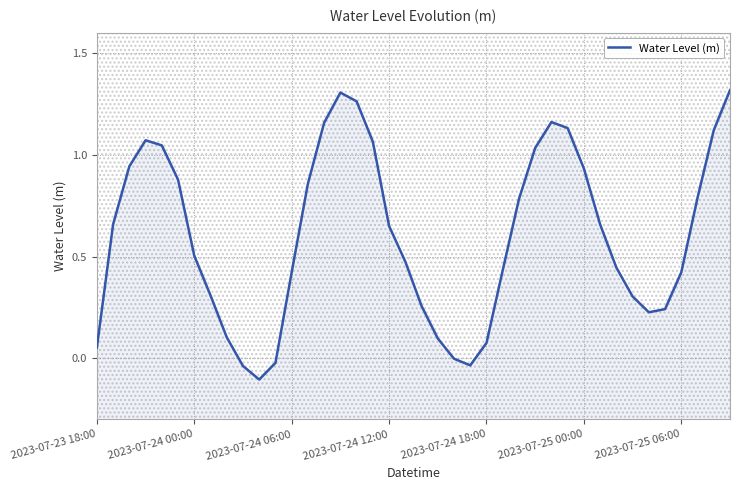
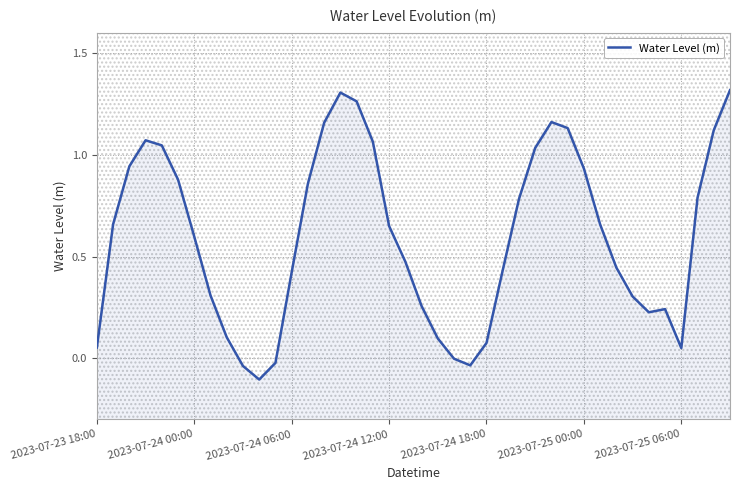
  {
    "Water Level (m)": {
      "2023-07-23 18:00": 0.05,
-     "2023-07-24 00:00": 0.50,
+     "2023-07-24 00:00": 0.60,
      "2023-07-24 06:00": 0.42,
      "2023-07-24 12:00": 0.65,
      "2023-07-24 18:00": 0.08,
      "2023-07-25 00:00": 0.93,
-     "2023-07-25 06:00": 0.42
+     "2023-07-25 06:00": 0.05
    }
  }
